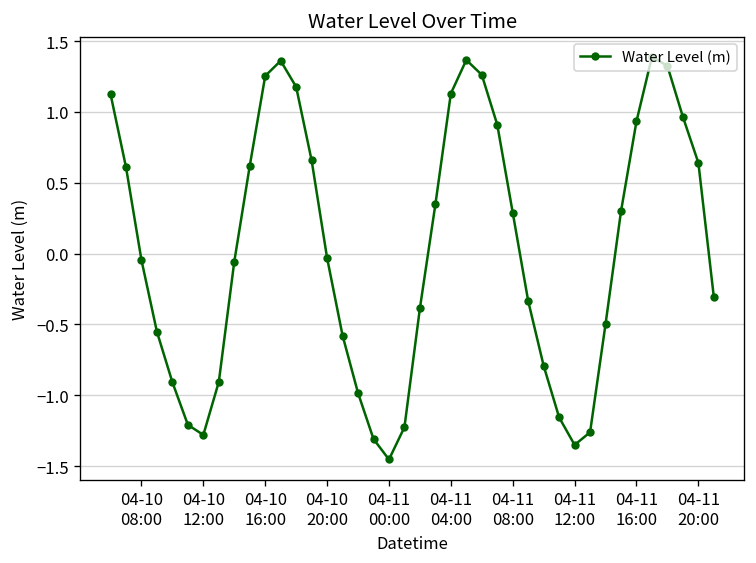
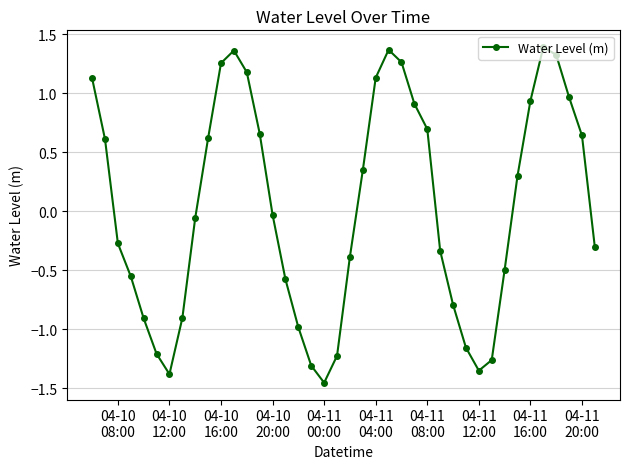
  {
-   "04-10 08:00": -0.05,
-   "04-10 12:00": -1.28,
+   "04-10 08:00": -0.27,
+   "04-10 12:00": -1.38,
    "04-10 16:00": 1.25,
    "04-10 20:00": -0.03,
    "04-11 00:00": -1.45,
    "04-11 04:00": 1.13,
-   "04-11 08:00": 0.29,
+   "04-11 08:00": 0.69,
    "04-11 12:00": -1.35,
    "04-11 16:00": 0.93,
    "04-11 20:00": 0.64
  }
